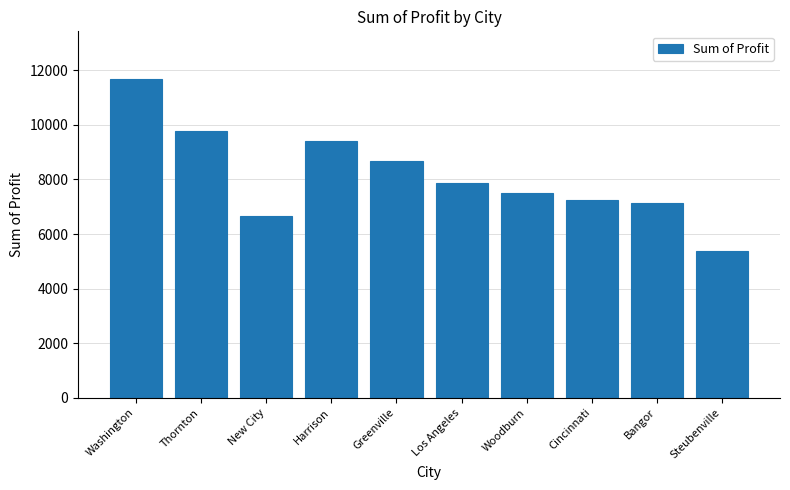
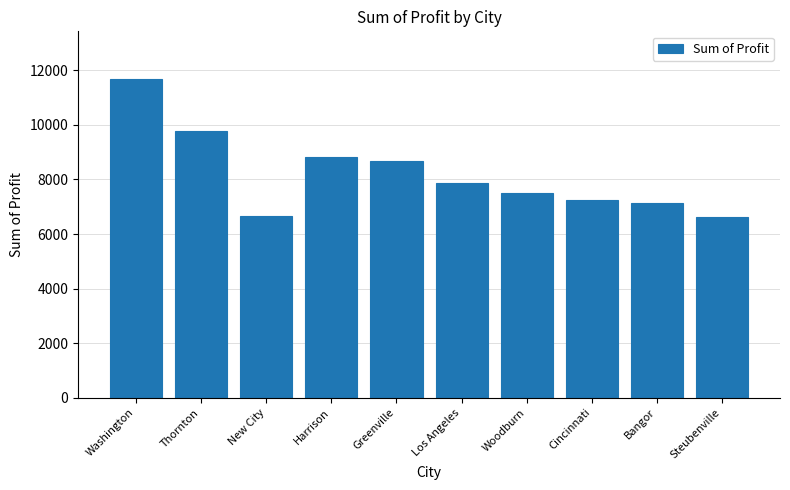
  {
    "Washington": 11700,
    "Thornton": 9800,
    "New City": 6600,
-   "Harrison": 9400,
+   "Harrison": 8800,
    "Greenville": 8700,
    "Los Angeles": 7900,
    "Woodburn": 7500,
    "Cincinnati": 7300,
    "Bangor": 7100,
-   "Steubenville": 5400
+   "Steubenville": 6600
  }
